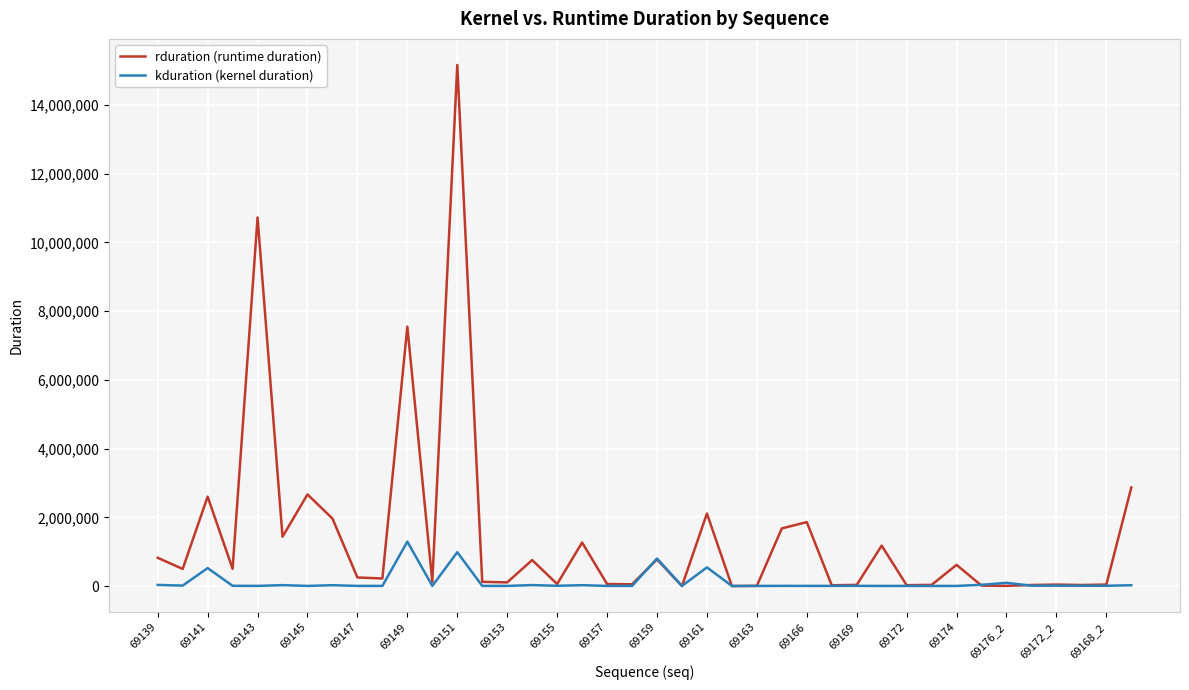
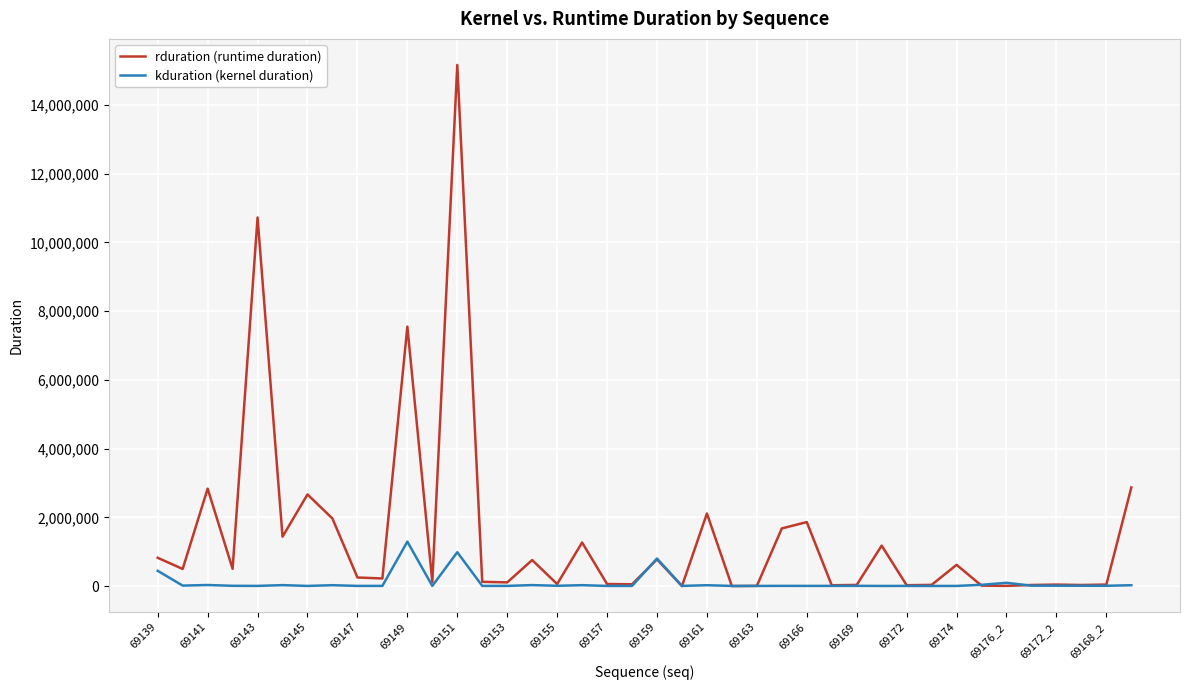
  {
    "rduration (runtime duration)": {
      "69139": "800,000",
-     "69141": "2,600,000",
+     "69141": "2,800,000",
      "69143": "10,700,000",
      "69145": "2,700,000",
      "69147": "300,000",
      "69149": "7,500,000",
      "69151": "15,200,000",
      "69153": "100,000",
      "69161": "2,100,000",
      "69166": "1,900,000",
      "69174": "600,000",
      "69176_2": "0"
    },
    "kduration (kernel duration)": {
-     "69139": "0",
-     "69141": "500,000",
+     "69139": "400,000",
+     "69141": "0",
      "69143": "0",
      "69145": "0",
      "69147": "0",
      "69149": "1,300,000",
      "69151": "1,000,000",
      "69153": "0",
-     "69161": "500,000",
+     "69161": "0",
      "69166": "0",
      "69174": "0",
      "69176_2": "100,000"
    }
  }
